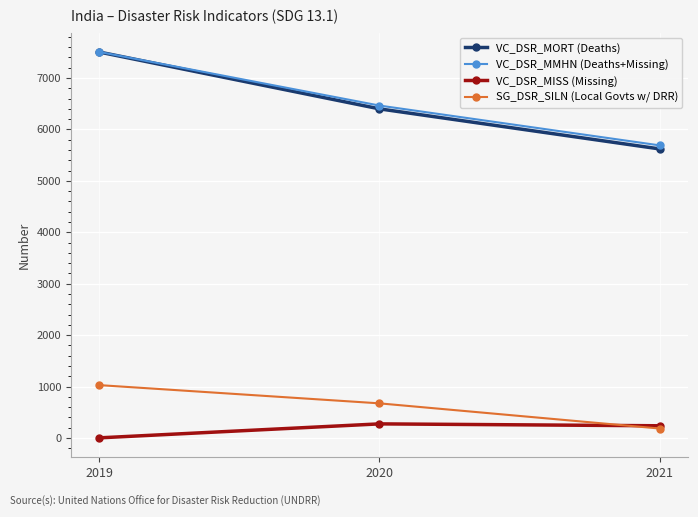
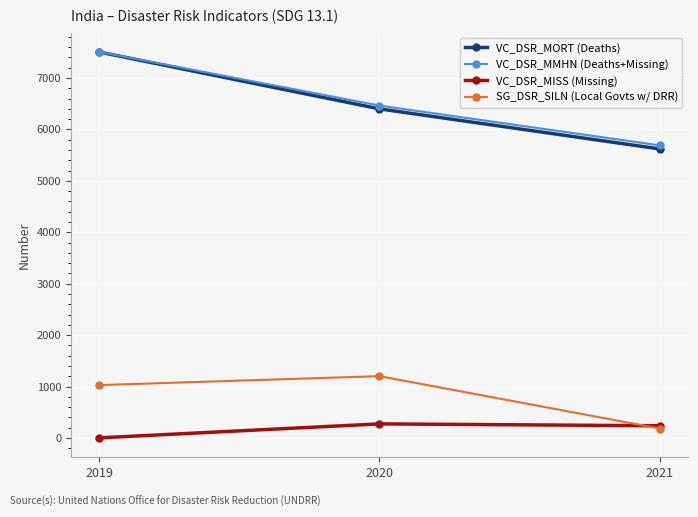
  {
    "VC_DSR_MORT (Deaths)": {
      "2020": 6400,
      "2021": 5600
    },
    "VC_DSR_MMHN (Deaths+Missing)": {
      "2020": 6500,
      "2021": 5700
    },
    "VC_DSR_MISS (Missing)": {
      "2019": 0,
      "2020": 300,
      "2021": 200
    },
    "SG_DSR_SILN (Local Govts w/ DRR)": {
      "2019": 1000,
-     "2020": 700,
+     "2020": 1200,
      "2021": 200
    }
  }
